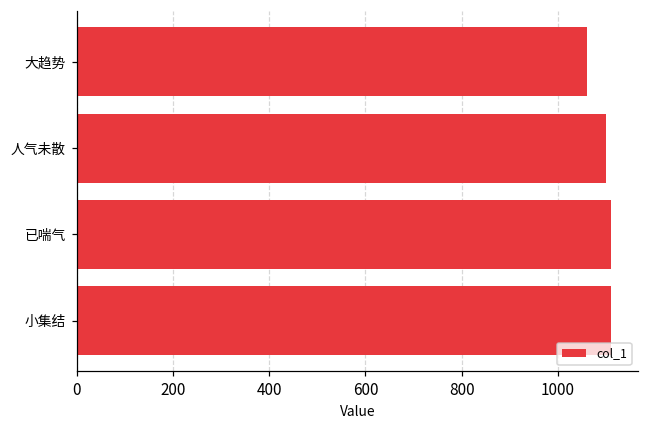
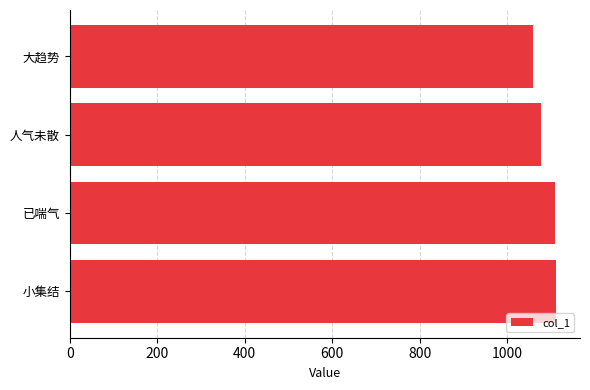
  {
    "大趋势": 1060,
-   "人气未散": 1100,
+   "人气未散": 1080,
    "已喘气": 1110,
    "小集结": 1110
  }
